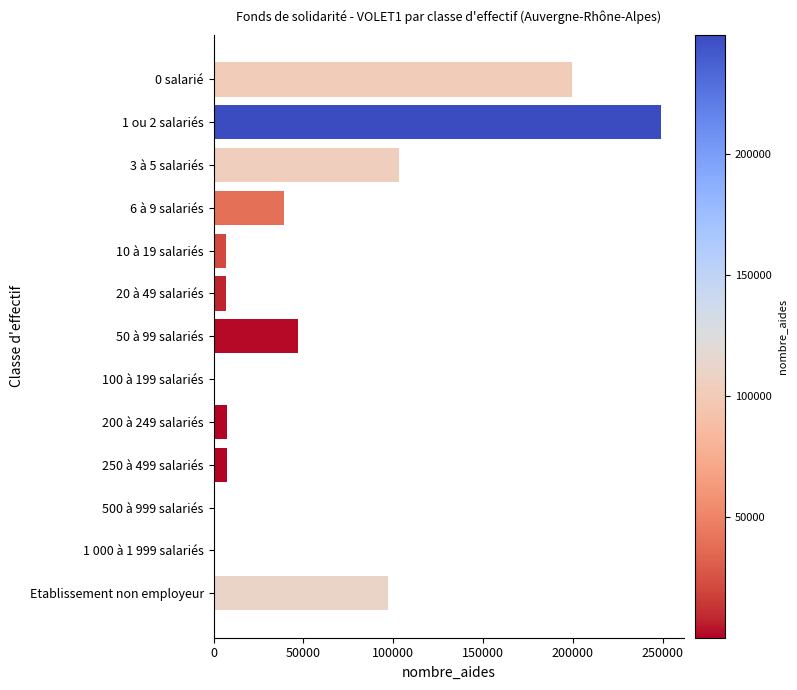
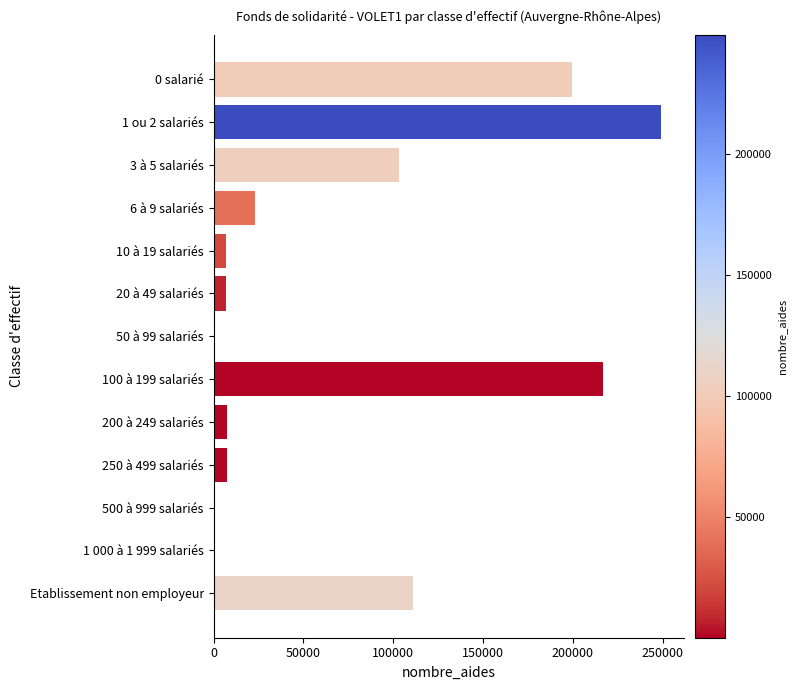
  {
    "0 salarié": 200000,
    "1 ou 2 salariés": 249000,
    "3 à 5 salariés": 103000,
-   "6 à 9 salariés": 39000,
+   "6 à 9 salariés": 23000,
    "10 à 19 salariés": 7000,
    "20 à 49 salariés": 7000,
-   "50 à 99 salariés": 47000,
-   "100 à 199 salariés": 0,
+   "50 à 99 salariés": 1000,
+   "100 à 199 salariés": 217000,
    "200 à 249 salariés": 8000,
    "250 à 499 salariés": 8000,
-   "Etablissement non employeur": 97000
+   "Etablissement non employeur": 111000
  }
